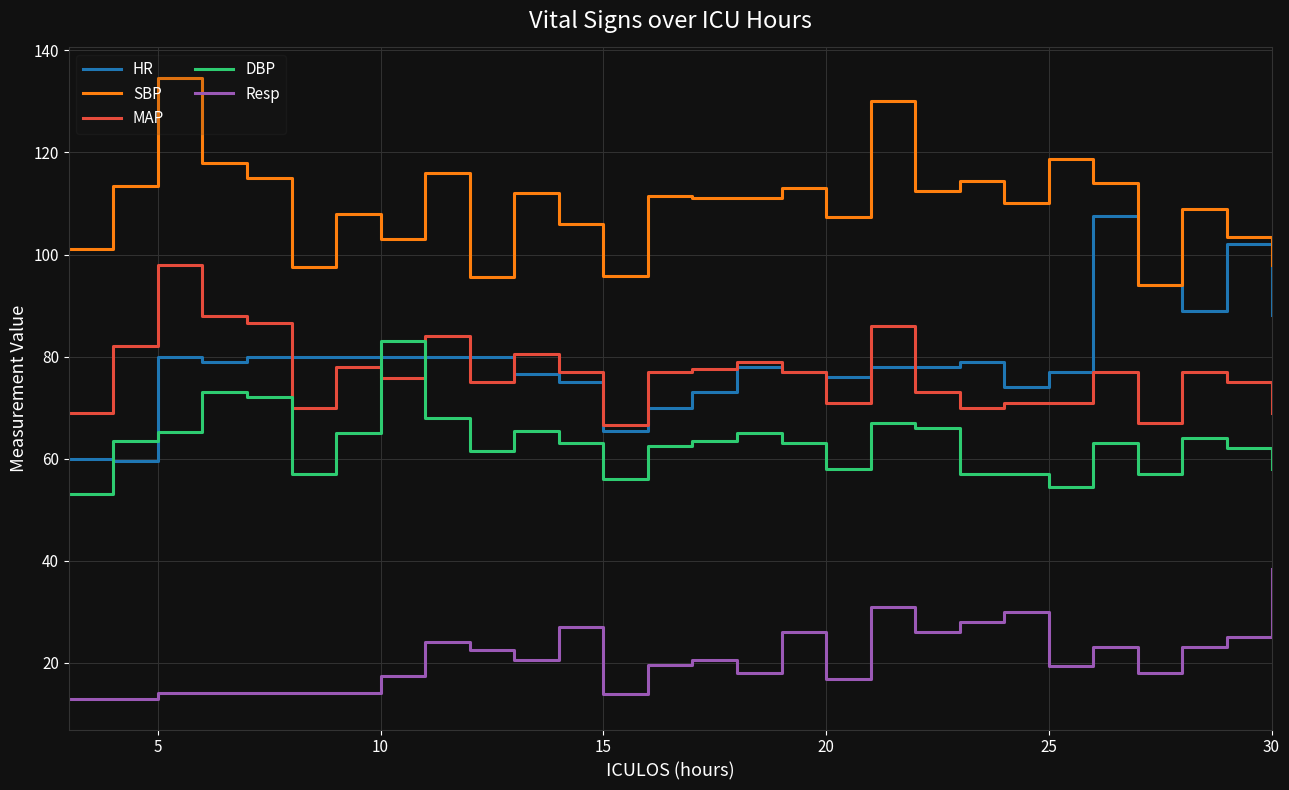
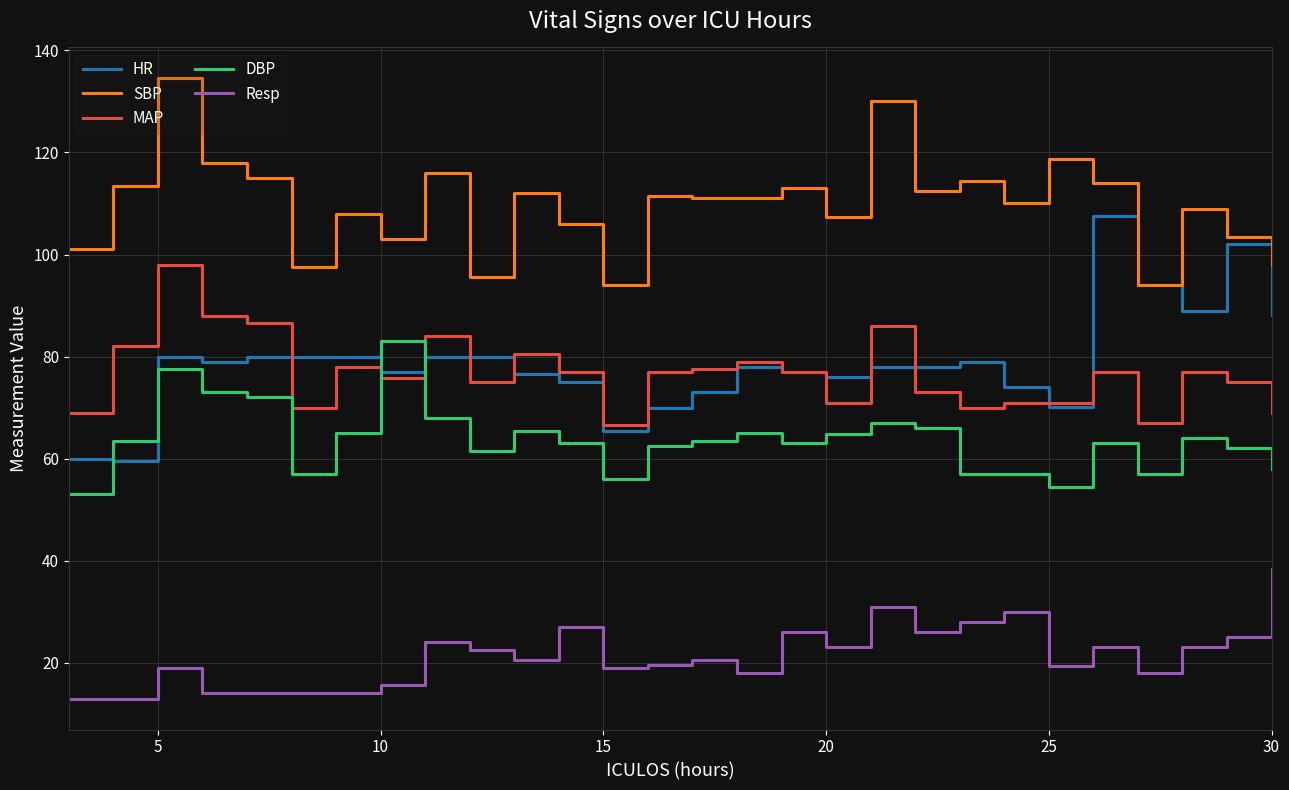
  {
    "HR": {
      "5": 80,
-     "10": 80,
+     "10": 77,
      "15": 65,
      "20": 76,
-     "25": 77,
+     "25": 70,
      "30": 88
    },
    "SBP": {
      "10": 103,
-     "15": 96,
+     "15": 94,
      "20": 107,
      "25": 119,
      "30": 98
    },
    "MAP": {
      "5": 98,
      "10": 76,
      "15": 67,
      "20": 71,
      "25": 71,
      "30": 69
    },
    "DBP": {
-     "5": 65,
+     "5": 78,
      "10": 83,
      "15": 56,
-     "20": 58,
+     "20": 65,
      "25": 54,
      "30": 58
    },
    "Resp": {
-     "5": 14,
-     "10": 18,
-     "15": 14,
-     "20": 17,
+     "5": 19,
+     "10": 16,
+     "15": 19,
+     "20": 23,
      "25": 19,
      "30": 38
    }
  }
